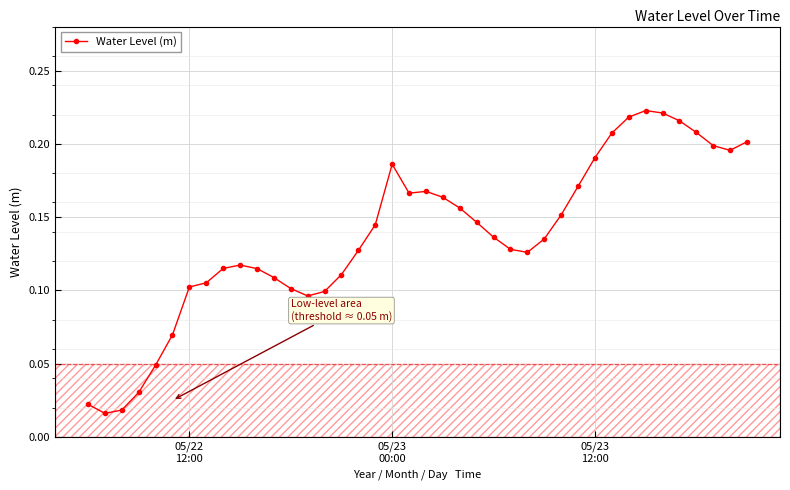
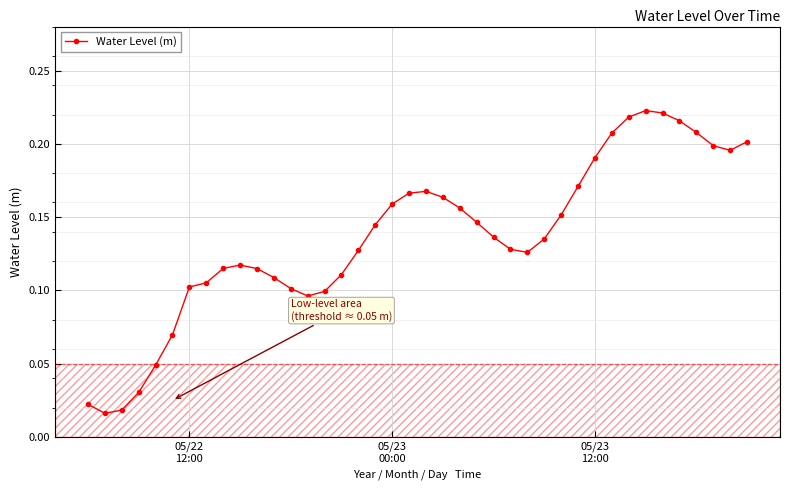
  {
    "05/22 12:00": 0.102,
-   "05/23 00:00": 0.186,
+   "05/23 00:00": 0.159,
    "05/23 12:00": 0.191
  }
